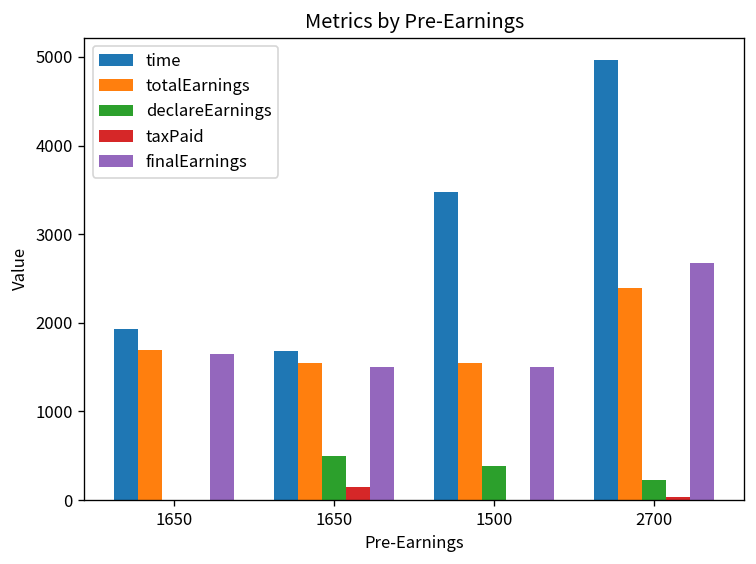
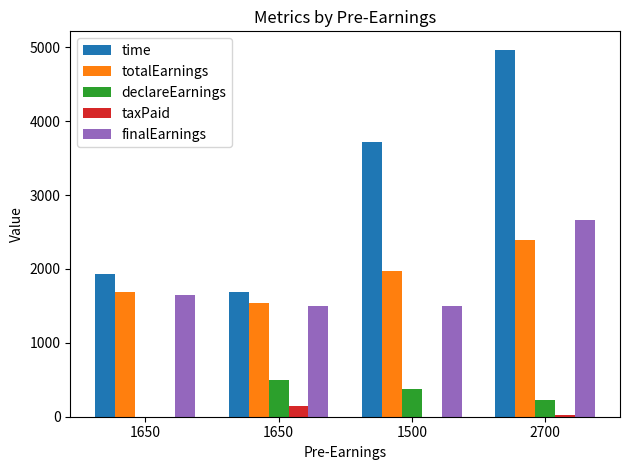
  {
    "time": {
-     "1500": 3500,
+     "1500": 3700,
      "2700": 5000
    },
    "totalEarnings": {
-     "1500": 1500,
+     "1500": 2000,
      "2700": 2400
    },
    "declareEarnings": {
      "1500": 400,
      "2700": 200
    },
    "finalEarnings": {
      "1500": 1500,
      "2700": 2700
    }
  }
